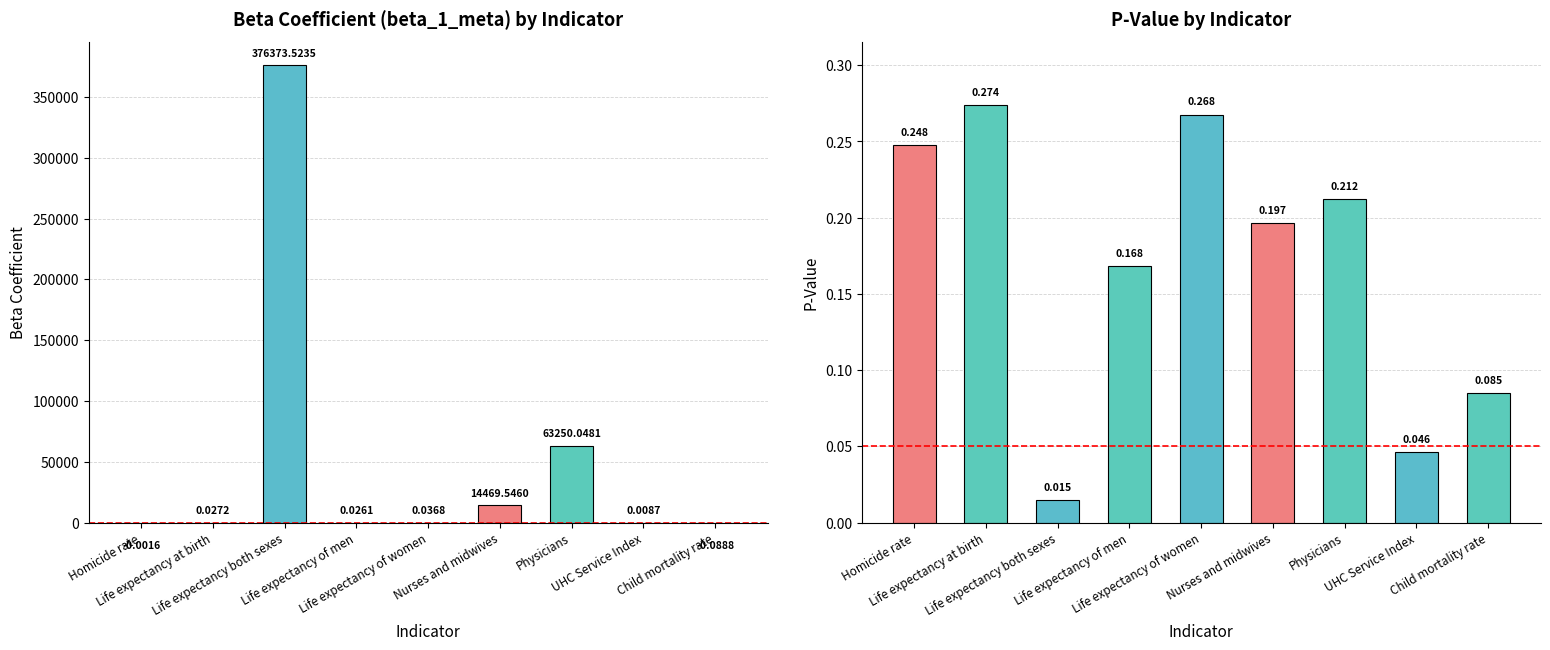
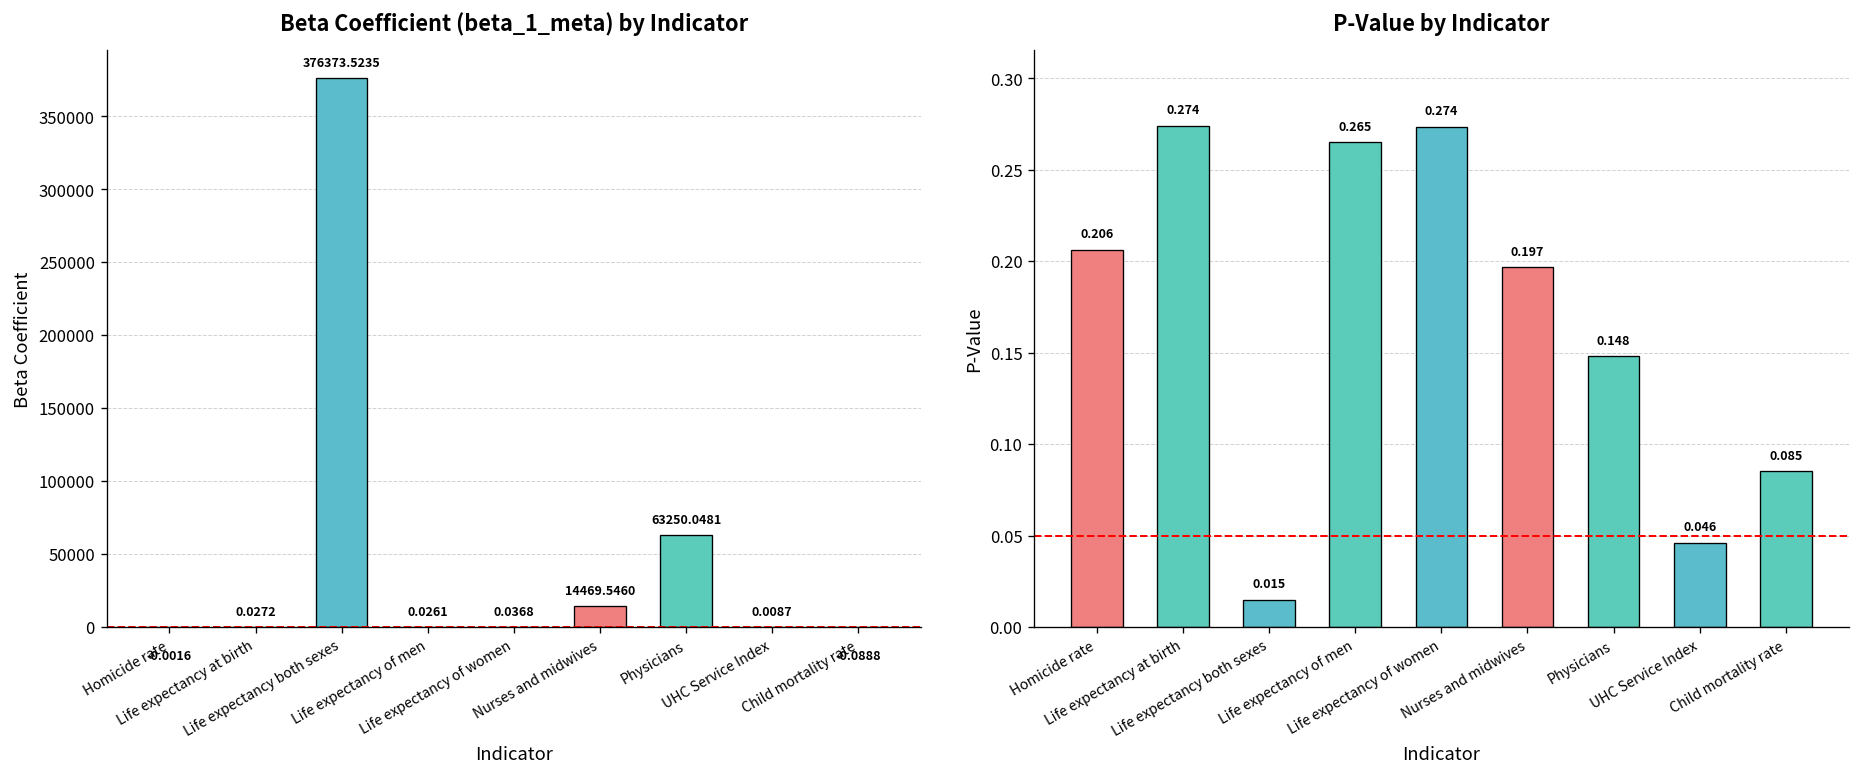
  {
    "Beta Coefficient (beta_1_meta) by Indicator": {
      "Homicide rate": -0.0016,
      "Life expectancy at birth": 0.0272,
      "Life expectancy both sexes": 376373.5235,
      "Life expectancy of men": 0.0261,
      "Life expectancy of women": 0.0368,
      "Nurses and midwives": 14469.5460,
      "Physicians": 63250.0481,
      "UHC Service Index": 0.0087,
      "Child mortality rate": -0.0888
    },
    "P-Value by Indicator": {
-     "Homicide rate": 0.248,
+     "Homicide rate": 0.206,
      "Life expectancy at birth": 0.274,
      "Life expectancy both sexes": 0.015,
-     "Life expectancy of men": 0.168,
-     "Life expectancy of women": 0.268,
+     "Life expectancy of men": 0.265,
+     "Life expectancy of women": 0.274,
      "Nurses and midwives": 0.197,
-     "Physicians": 0.212,
+     "Physicians": 0.148,
      "UHC Service Index": 0.046,
      "Child mortality rate": 0.085
    }
  }
